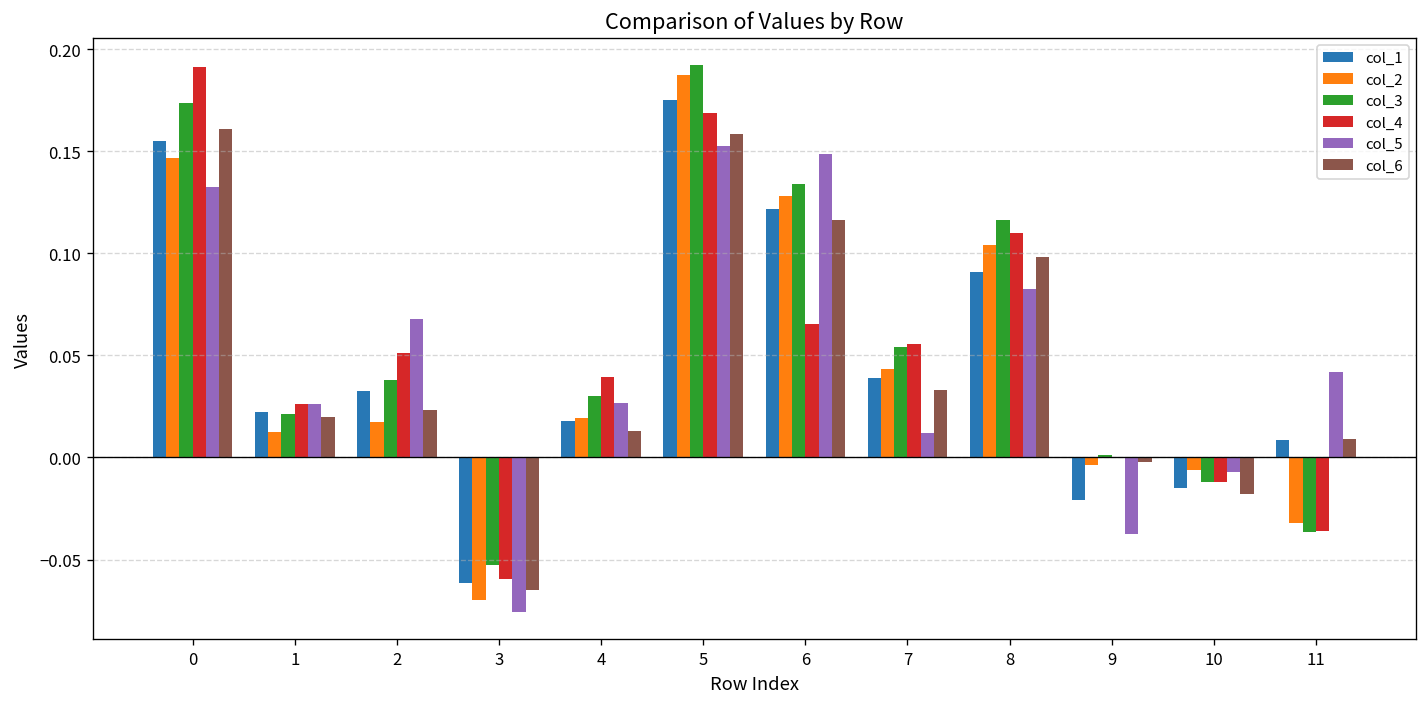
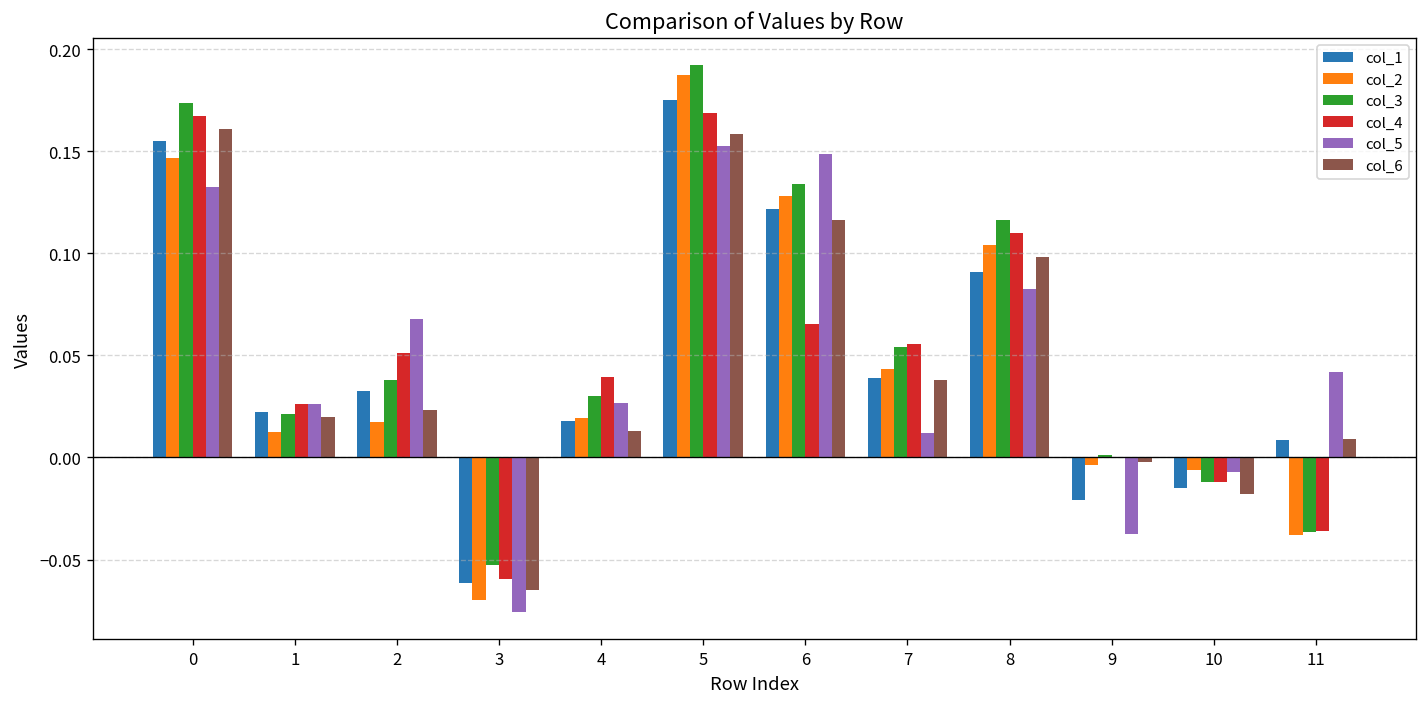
  {
    "col_1": {
      "0": 0.155,
      "1": 0.022,
      "2": 0.032,
      "3": -0.062,
      "4": 0.018,
      "5": 0.175,
      "6": 0.122,
      "7": 0.039,
      "8": 0.091,
      "9": -0.021,
      "10": -0.015,
      "11": 0.008
    },
    "col_2": {
      "0": 0.146,
      "1": 0.012,
      "2": 0.017,
      "3": -0.070,
      "4": 0.019,
      "5": 0.187,
      "6": 0.128,
      "7": 0.043,
      "8": 0.104,
      "9": -0.004,
      "10": -0.006,
-     "11": -0.032
+     "11": -0.038
    },
    "col_3": {
      "0": 0.174,
      "1": 0.021,
      "2": 0.038,
      "3": -0.052,
      "4": 0.030,
      "5": 0.192,
      "6": 0.134,
      "7": 0.054,
      "8": 0.116,
      "10": -0.012,
      "11": -0.036
    },
    "col_4": {
-     "0": 0.191,
+     "0": 0.167,
      "1": 0.026,
      "2": 0.051,
      "3": -0.060,
      "4": 0.039,
      "5": 0.169,
      "6": 0.066,
      "7": 0.055,
      "8": 0.110,
      "10": -0.012,
      "11": -0.036
    },
    "col_5": {
      "0": 0.133,
      "1": 0.026,
      "2": 0.068,
      "3": -0.076,
      "4": 0.027,
      "5": 0.152,
      "6": 0.149,
      "7": 0.012,
      "8": 0.083,
      "9": -0.037,
      "10": -0.007,
      "11": 0.042
    },
    "col_6": {
      "0": 0.161,
      "1": 0.020,
      "2": 0.023,
      "3": -0.065,
      "4": 0.013,
      "5": 0.158,
      "6": 0.116,
-     "7": 0.033,
+     "7": 0.038,
      "8": 0.098,
      "9": -0.002,
      "10": -0.018,
      "11": 0.009
    }
  }
